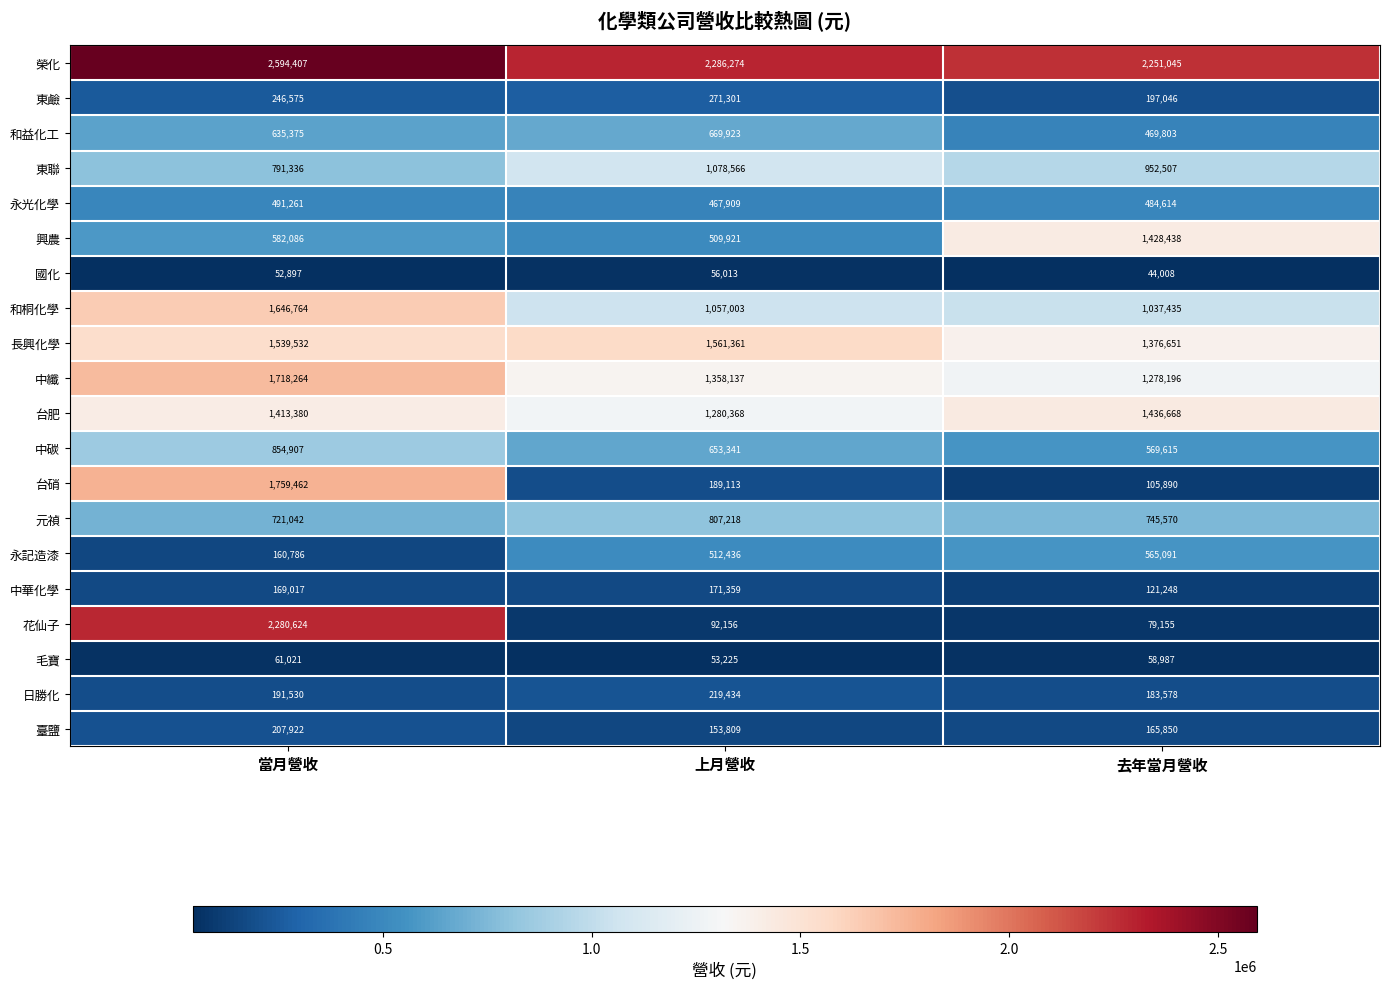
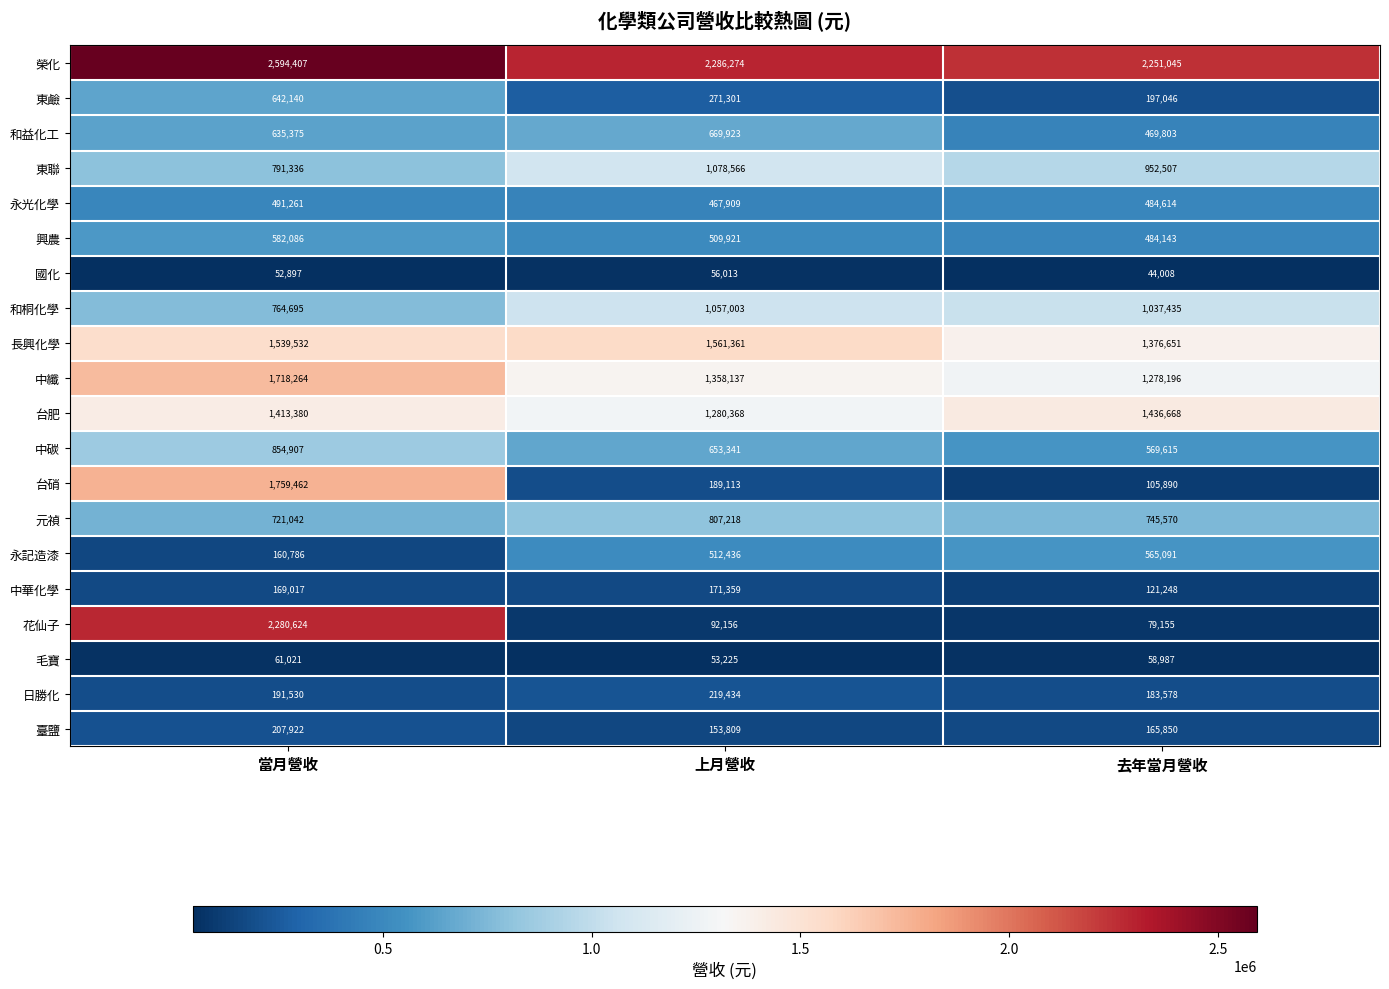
  {
    "榮化": {
      "當月營收": "2,594,407",
      "上月營收": "2,286,274",
      "去年當月營收": "2,251,045"
    },
    "東鹼": {
-     "當月營收": "246,575",
+     "當月營收": "642,140",
      "上月營收": "271,301",
      "去年當月營收": "197,046"
    },
    "和益化工": {
      "當月營收": "635,375",
      "上月營收": "669,923",
      "去年當月營收": "469,803"
    },
    "東聯": {
      "當月營收": "791,336",
      "上月營收": "1,078,566",
      "去年當月營收": "952,507"
    },
    "永光化學": {
      "當月營收": "491,261",
      "上月營收": "467,909",
      "去年當月營收": "484,614"
    },
    "興農": {
      "當月營收": "582,086",
      "上月營收": "509,921",
-     "去年當月營收": "1,428,438"
+     "去年當月營收": "484,143"
    },
    "國化": {
      "當月營收": "52,897",
      "上月營收": "56,013",
      "去年當月營收": "44,008"
    },
    "和桐化學": {
-     "當月營收": "1,646,764",
+     "當月營收": "764,695",
      "上月營收": "1,057,003",
      "去年當月營收": "1,037,435"
    },
    "長興化學": {
      "當月營收": "1,539,532",
      "上月營收": "1,561,361",
      "去年當月營收": "1,376,651"
    },
    "中纖": {
      "當月營收": "1,718,264",
      "上月營收": "1,358,137",
      "去年當月營收": "1,278,196"
    },
    "台肥": {
      "當月營收": "1,413,380",
      "上月營收": "1,280,368",
      "去年當月營收": "1,436,668"
    },
    "中碳": {
      "當月營收": "854,907",
      "上月營收": "653,341",
      "去年當月營收": "569,615"
    },
    "台硝": {
      "當月營收": "1,759,462",
      "上月營收": "189,113",
      "去年當月營收": "105,890"
    },
    "元禎": {
      "當月營收": "721,042",
      "上月營收": "807,218",
      "去年當月營收": "745,570"
    },
    "永記造漆": {
      "當月營收": "160,786",
      "上月營收": "512,436",
      "去年當月營收": "565,091"
    },
    "中華化學": {
      "當月營收": "169,017",
      "上月營收": "171,359",
      "去年當月營收": "121,248"
    },
    "花仙子": {
      "當月營收": "2,280,624",
      "上月營收": "92,156",
      "去年當月營收": "79,155"
    },
    "毛寶": {
      "當月營收": "61,021",
      "上月營收": "53,225",
      "去年當月營收": "58,987"
    },
    "日勝化": {
      "當月營收": "191,530",
      "上月營收": "219,434",
      "去年當月營收": "183,578"
    },
    "臺鹽": {
      "當月營收": "207,922",
      "上月營收": "153,809",
      "去年當月營收": "165,850"
    }
  }
